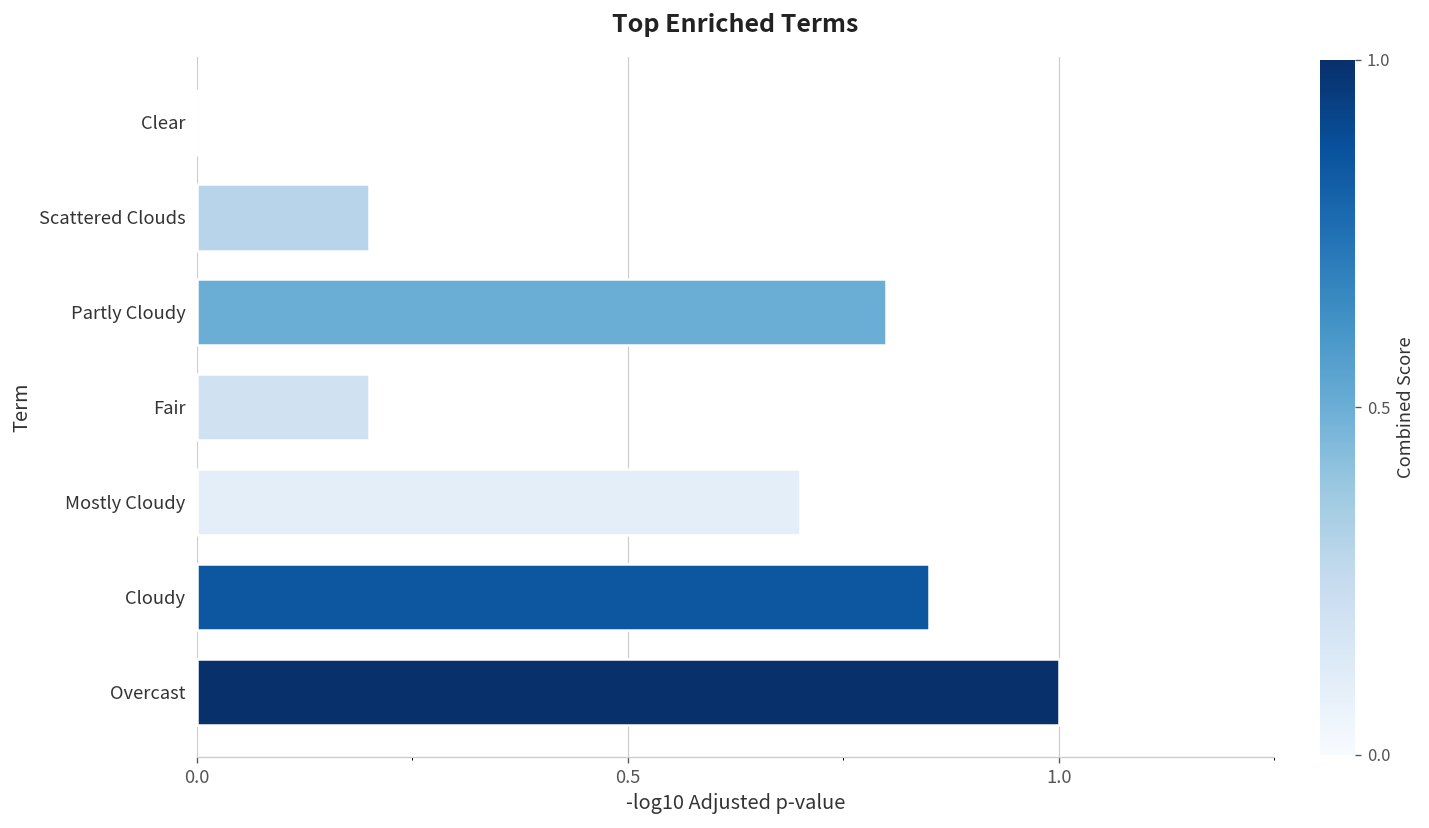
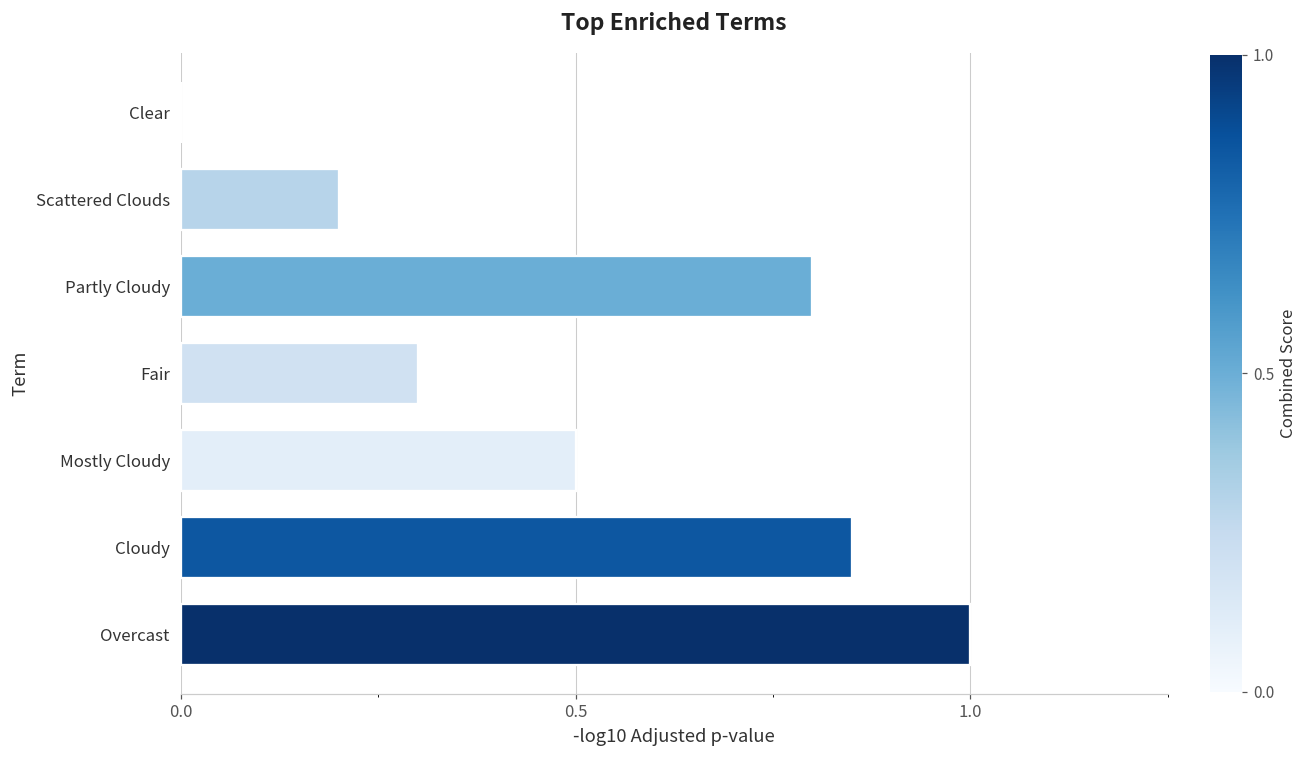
  {
    "Clear": 0.0,
    "Scattered Clouds": 0.2,
    "Partly Cloudy": 0.8,
-   "Fair": 0.2,
-   "Mostly Cloudy": 0.7,
+   "Fair": 0.3,
+   "Mostly Cloudy": 0.5,
    "Cloudy": 0.85,
    "Overcast": 1.0
  }
